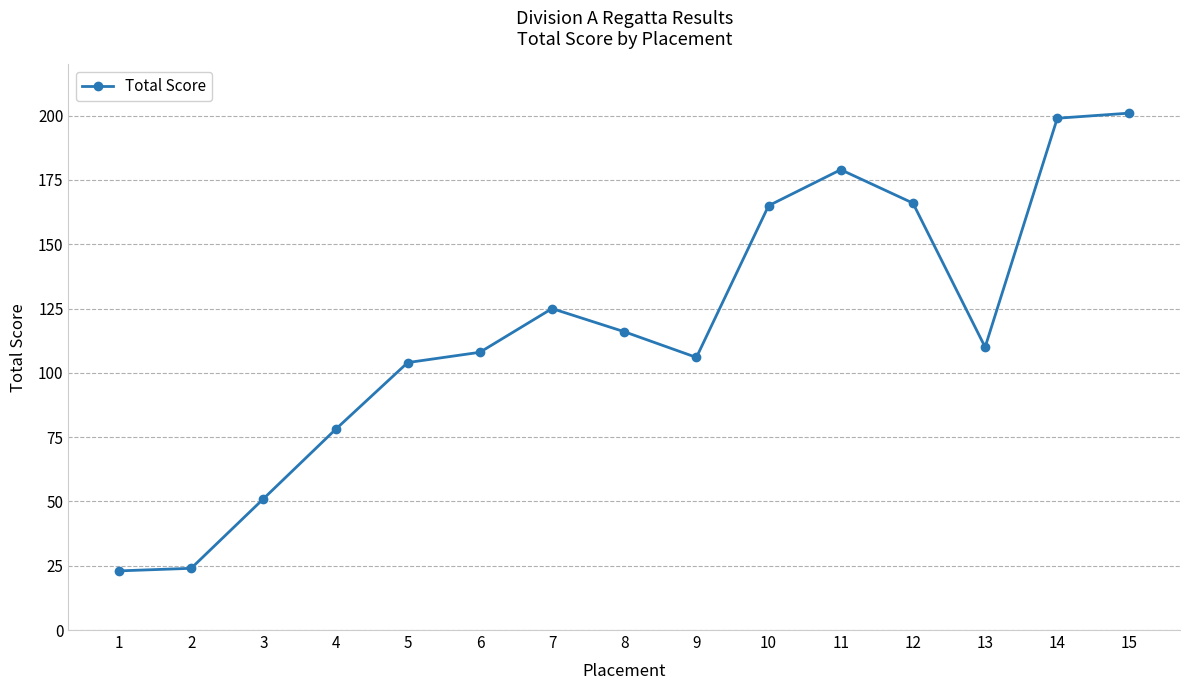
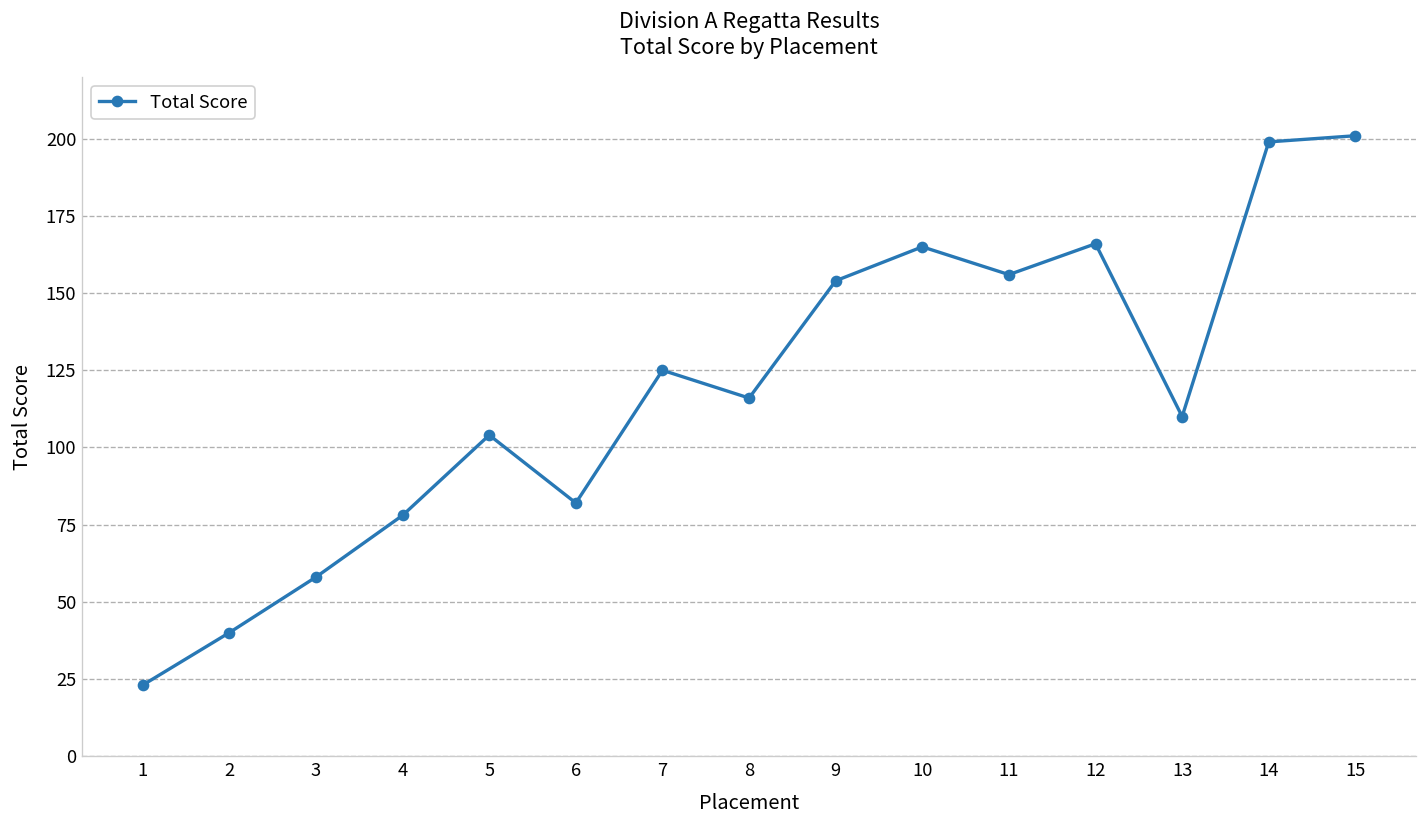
  {
    "1": 23,
-   "2": 24,
-   "3": 51,
+   "2": 40,
+   "3": 58,
    "4": 78,
    "5": 104,
-   "6": 108,
+   "6": 82,
    "7": 125,
    "8": 116,
-   "9": 106,
+   "9": 154,
    "10": 165,
-   "11": 179,
+   "11": 156,
    "12": 166,
    "13": 110,
    "14": 199,
    "15": 201
  }
